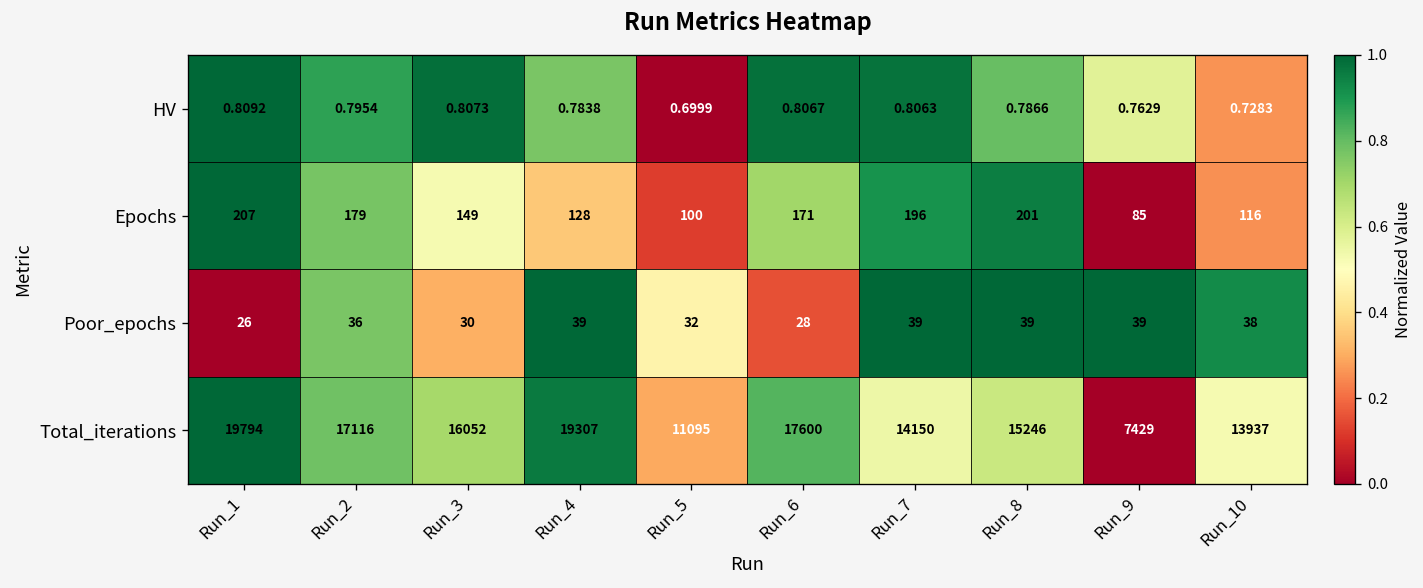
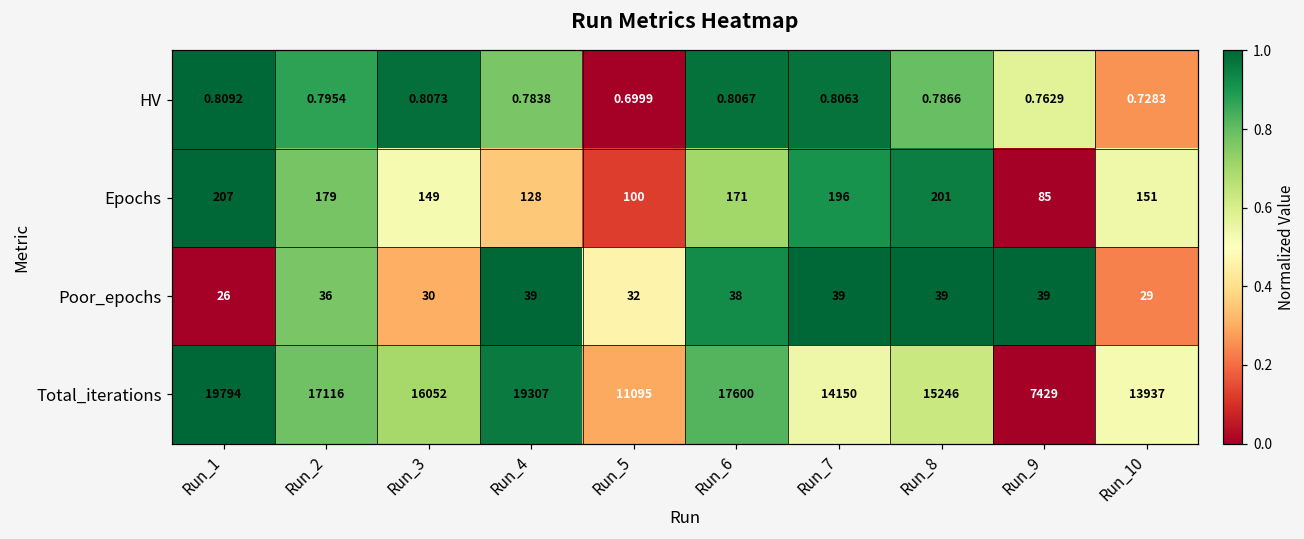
  {
    "HV": {
      "Run_1": 0.8092,
      "Run_2": 0.7954,
      "Run_3": 0.8073,
      "Run_4": 0.7838,
      "Run_5": 0.6999,
      "Run_6": 0.8067,
      "Run_7": 0.8063,
      "Run_8": 0.7866,
      "Run_9": 0.7629,
      "Run_10": 0.7283
    },
    "Epochs": {
      "Run_1": 207,
      "Run_2": 179,
      "Run_3": 149,
      "Run_4": 128,
      "Run_5": 100,
      "Run_6": 171,
      "Run_7": 196,
      "Run_8": 201,
      "Run_9": 85,
-     "Run_10": 116
+     "Run_10": 151
    },
    "Poor_epochs": {
      "Run_1": 26,
      "Run_2": 36,
      "Run_3": 30,
      "Run_4": 39,
      "Run_5": 32,
-     "Run_6": 28,
+     "Run_6": 38,
      "Run_7": 39,
      "Run_8": 39,
      "Run_9": 39,
-     "Run_10": 38
+     "Run_10": 29
    },
    "Total_iterations": {
      "Run_1": 19794,
      "Run_2": 17116,
      "Run_3": 16052,
      "Run_4": 19307,
      "Run_5": 11095,
      "Run_6": 17600,
      "Run_7": 14150,
      "Run_8": 15246,
      "Run_9": 7429,
      "Run_10": 13937
    }
  }
